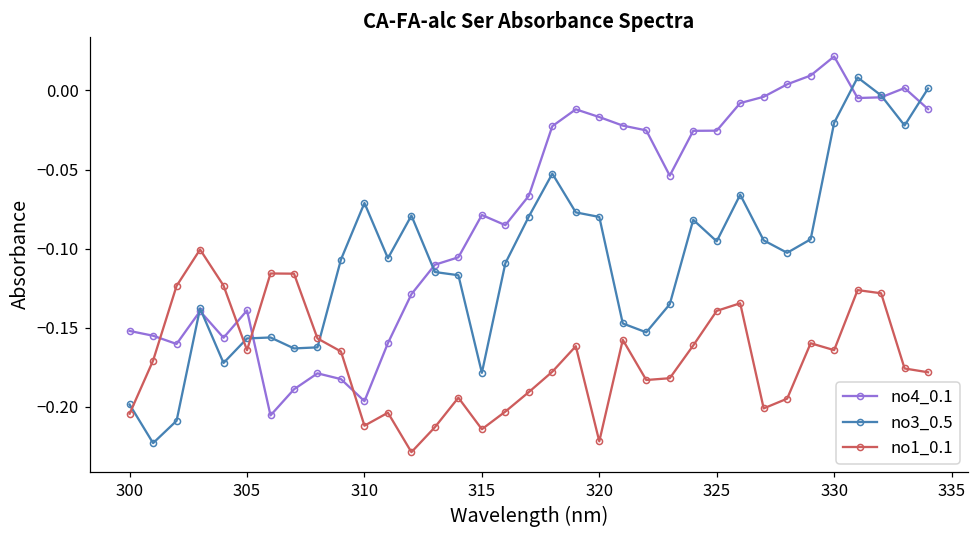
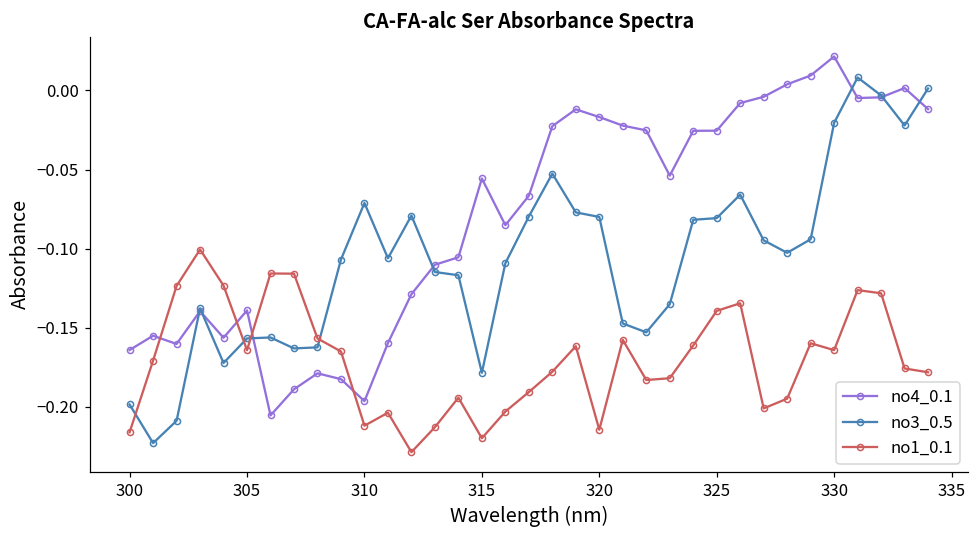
  {
    "no4_0.1": {
-     "300": -0.152,
+     "300": -0.164,
      "305": -0.139,
      "310": -0.196,
-     "315": -0.079,
+     "315": -0.056,
      "320": -0.017,
      "325": -0.025,
      "330": 0.021
    },
    "no3_0.5": {
      "300": -0.199,
      "305": -0.157,
      "310": -0.071,
      "315": -0.178,
      "320": -0.080,
-     "325": -0.095,
+     "325": -0.081,
      "330": -0.020
    },
    "no1_0.1": {
-     "300": -0.204,
+     "300": -0.216,
      "305": -0.164,
      "310": -0.212,
-     "315": -0.214,
-     "320": -0.222,
+     "315": -0.220,
+     "320": -0.214,
      "325": -0.139,
      "330": -0.164
    }
  }
